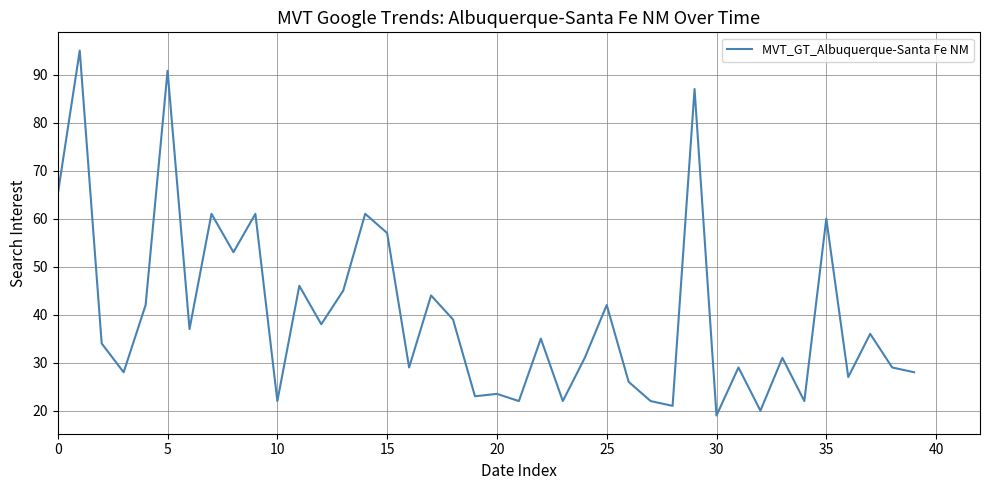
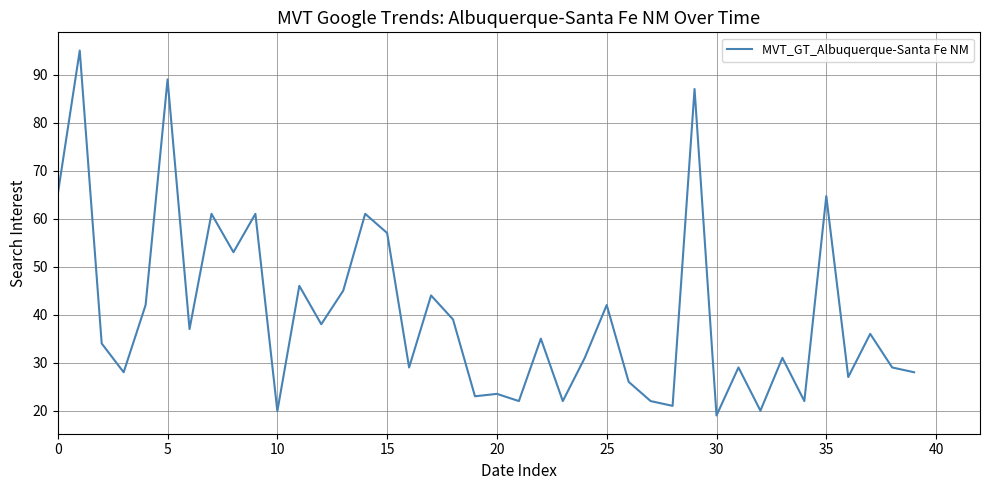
  {
    "0": 65,
-   "5": 91,
-   "10": 22,
+   "5": 89,
+   "10": 20,
    "15": 57,
    "20": 24,
    "25": 42,
    "30": 19,
-   "35": 60
+   "35": 65
  }
